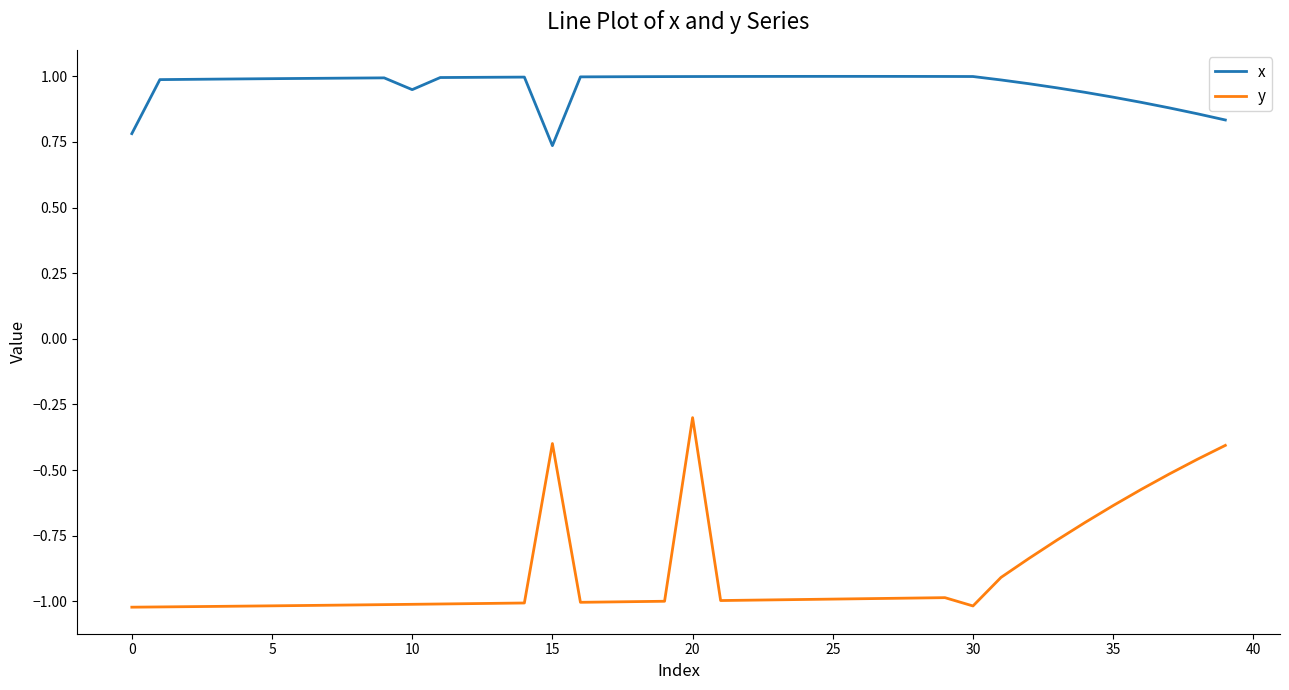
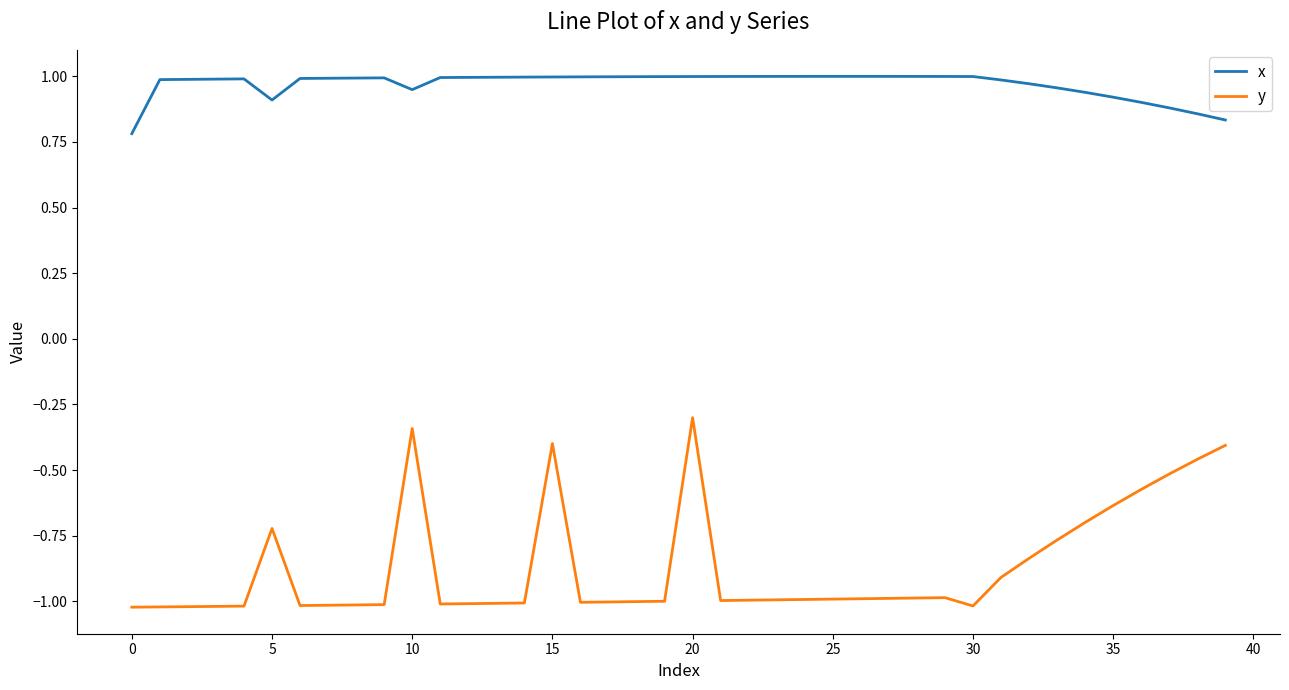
  {
    "x": {
      "0": 0.78,
-     "5": 0.99,
+     "5": 0.91,
      "10": 0.95,
-     "15": 0.74,
+     "15": 1.00,
      "20": 1.00,
      "25": 1.00,
      "30": 1.00,
      "35": 0.92
    },
    "y": {
      "0": -1.02,
-     "5": -1.02,
-     "10": -1.01,
+     "5": -0.72,
+     "10": -0.34,
      "15": -0.40,
      "20": -0.30,
      "25": -0.99,
      "30": -1.02,
      "35": -0.64
    }
  }
